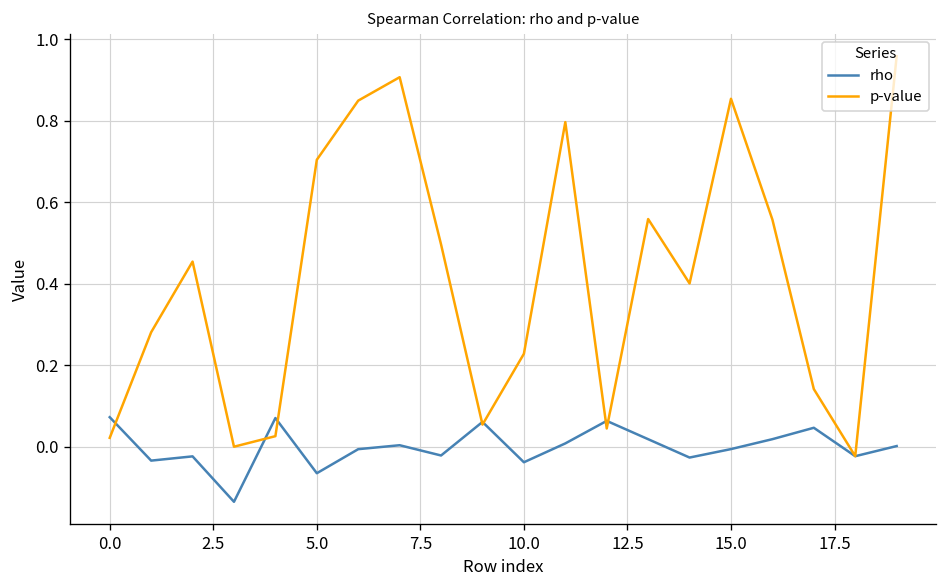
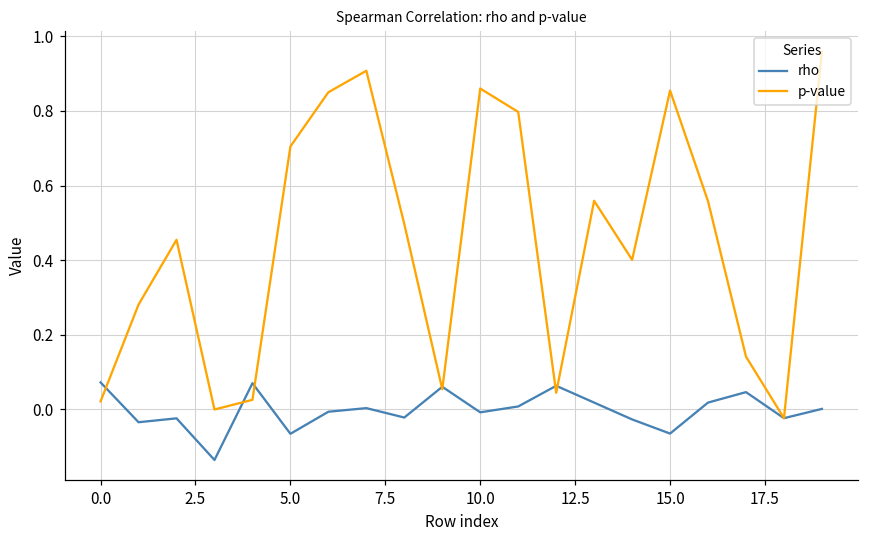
  {
    "rho": {
      "0.0": 0.07,
      "5.0": -0.07,
-     "10.0": -0.04,
-     "15.0": -0.01
+     "10.0": -0.01,
+     "15.0": -0.06
    },
    "p-value": {
      "0.0": 0.02,
      "5.0": 0.70,
-     "10.0": 0.23,
+     "10.0": 0.86,
      "15.0": 0.85
    }
  }
